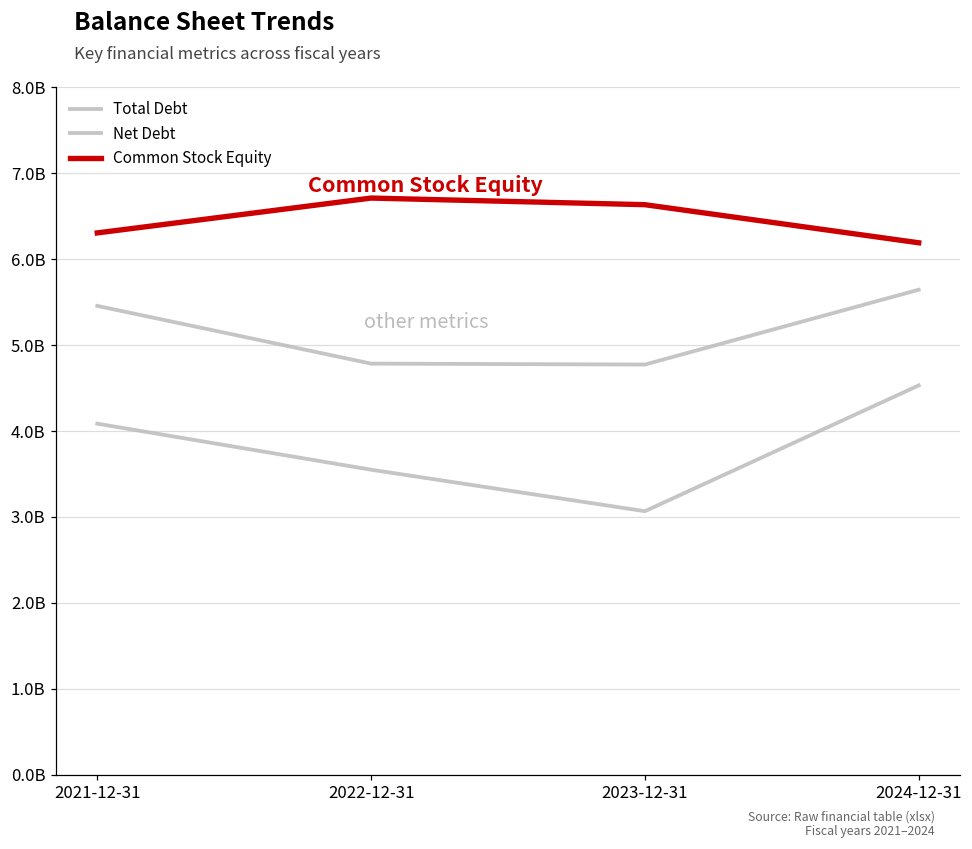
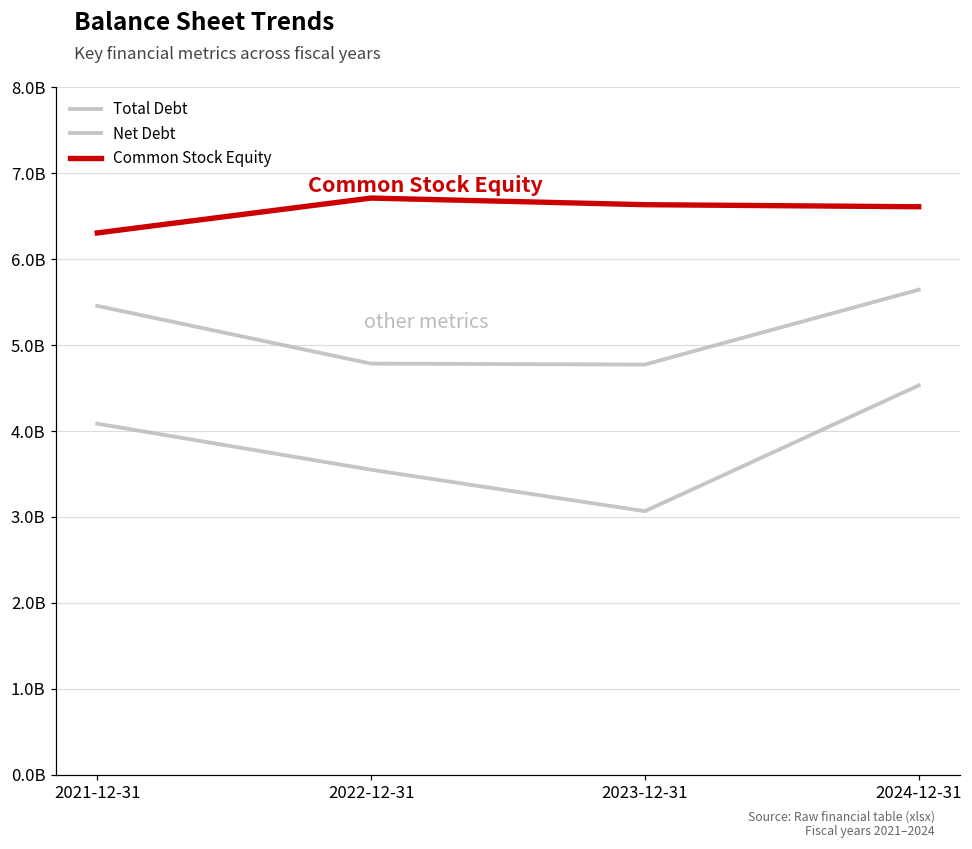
  {
    "Common Stock Equity": {
      "2021-12-31": 6300000000,
      "2022-12-31": 6700000000,
      "2023-12-31": 6600000000,
-     "2024-12-31": 6200000000
+     "2024-12-31": 6600000000
    }
  }
